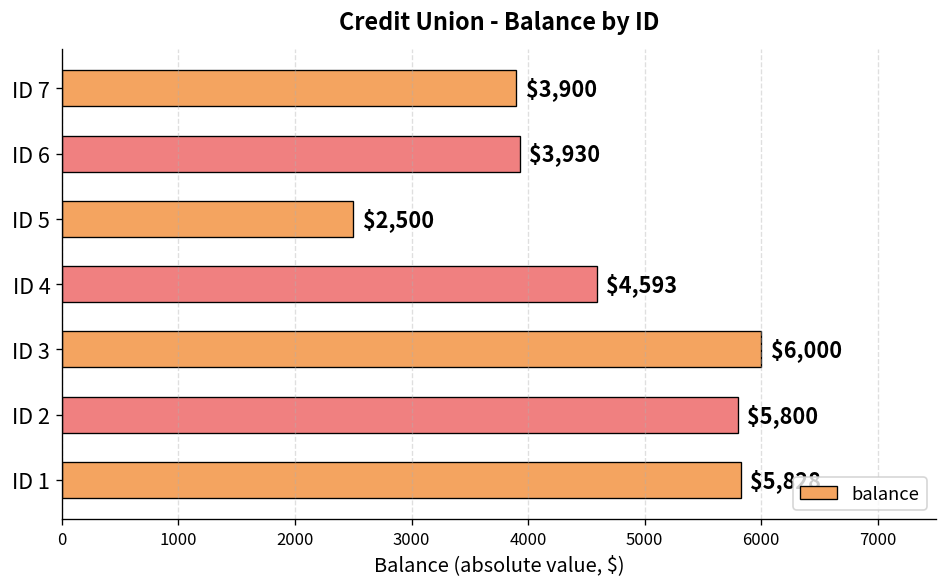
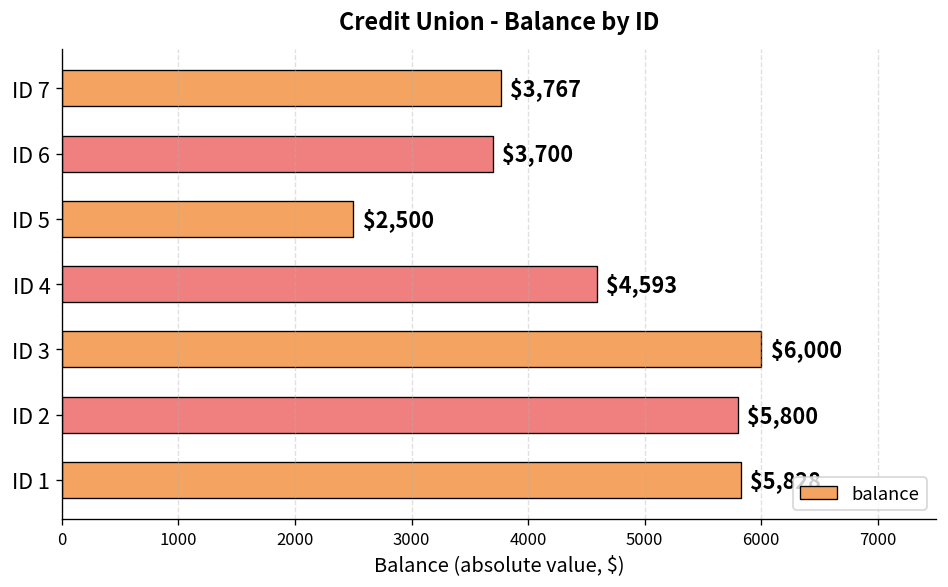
  {
-   "ID 7": "$3,900",
-   "ID 6": "$3,930",
+   "ID 7": "$3,767",
+   "ID 6": "$3,700",
    "ID 5": "$2,500",
    "ID 4": "$4,593",
    "ID 3": "$6,000",
    "ID 2": "$5,800"
  }
